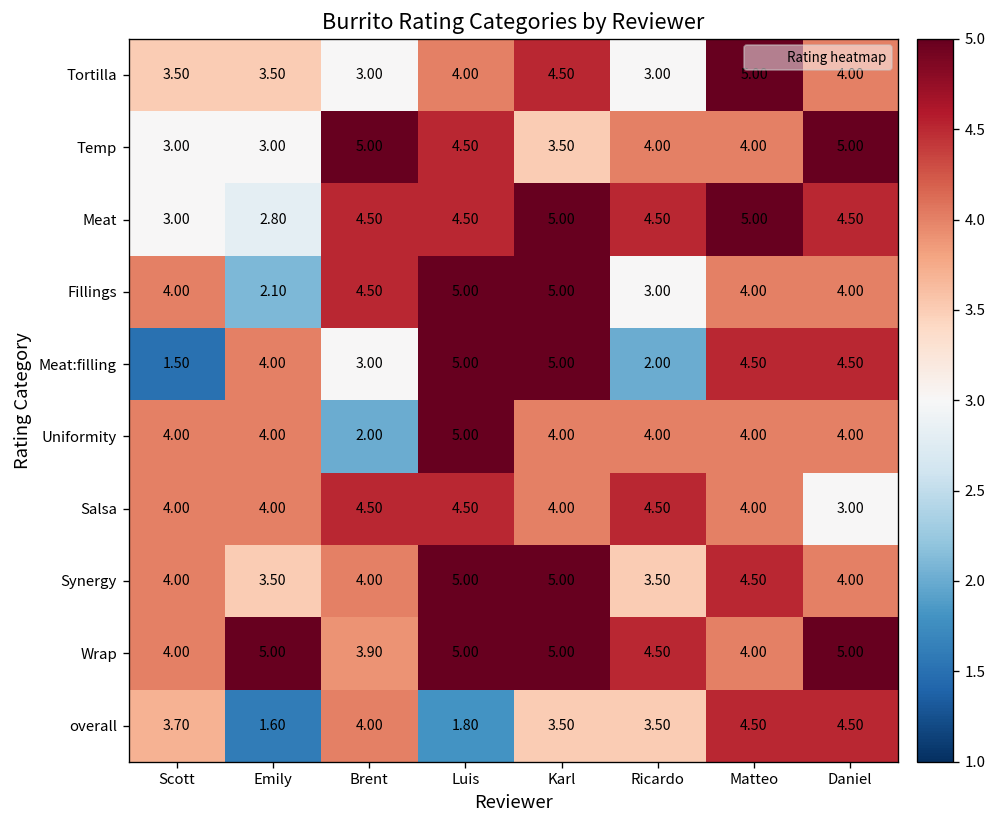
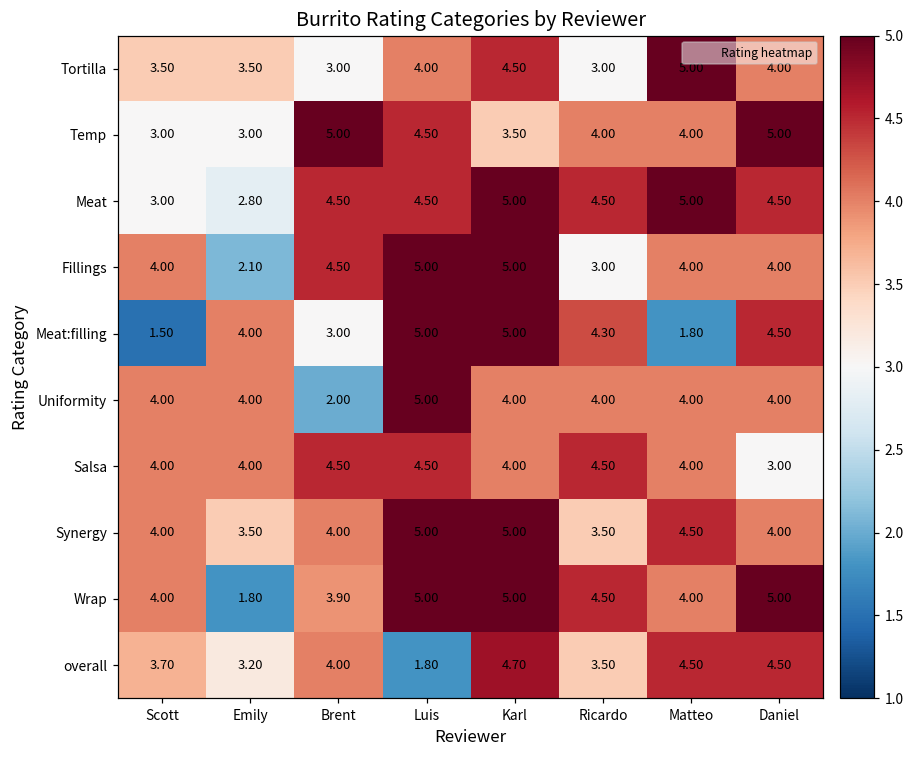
  {
    "Tortilla": {
      "Scott": 3.50,
      "Emily": 3.50,
      "Brent": 3.00,
      "Luis": 4.00,
      "Karl": 4.50,
      "Ricardo": 3.00
    },
    "Temp": {
      "Scott": 3.00,
      "Emily": 3.00,
      "Brent": 5.00,
      "Luis": 4.50,
      "Karl": 3.50,
      "Ricardo": 4.00,
      "Matteo": 4.00,
      "Daniel": 5.00
    },
    "Meat": {
      "Scott": 3.00,
      "Emily": 2.80,
      "Brent": 4.50,
      "Luis": 4.50,
      "Karl": 5.00,
      "Ricardo": 4.50,
      "Matteo": 5.00,
      "Daniel": 4.50
    },
    "Fillings": {
      "Scott": 4.00,
      "Emily": 2.10,
      "Brent": 4.50,
      "Luis": 5.00,
      "Karl": 5.00,
      "Ricardo": 3.00,
      "Matteo": 4.00,
      "Daniel": 4.00
    },
    "Meat:filling": {
      "Scott": 1.50,
      "Emily": 4.00,
      "Brent": 3.00,
      "Luis": 5.00,
      "Karl": 5.00,
-     "Ricardo": 2.00,
-     "Matteo": 4.50,
+     "Ricardo": 4.30,
+     "Matteo": 1.80,
      "Daniel": 4.50
    },
    "Uniformity": {
      "Scott": 4.00,
      "Emily": 4.00,
      "Brent": 2.00,
      "Luis": 5.00,
      "Karl": 4.00,
      "Ricardo": 4.00,
      "Matteo": 4.00,
      "Daniel": 4.00
    },
    "Salsa": {
      "Scott": 4.00,
      "Emily": 4.00,
      "Brent": 4.50,
      "Luis": 4.50,
      "Karl": 4.00,
      "Ricardo": 4.50,
      "Matteo": 4.00,
      "Daniel": 3.00
    },
    "Synergy": {
      "Scott": 4.00,
      "Emily": 3.50,
      "Brent": 4.00,
      "Luis": 5.00,
      "Karl": 5.00,
      "Ricardo": 3.50,
      "Matteo": 4.50,
      "Daniel": 4.00
    },
    "Wrap": {
      "Scott": 4.00,
-     "Emily": 5.00,
+     "Emily": 1.80,
      "Brent": 3.90,
      "Luis": 5.00,
      "Karl": 5.00,
      "Ricardo": 4.50,
      "Matteo": 4.00,
      "Daniel": 5.00
    },
    "overall": {
      "Scott": 3.70,
-     "Emily": 1.60,
+     "Emily": 3.20,
      "Brent": 4.00,
      "Luis": 1.80,
-     "Karl": 3.50,
+     "Karl": 4.70,
      "Ricardo": 3.50,
      "Matteo": 4.50,
      "Daniel": 4.50
    }
  }
